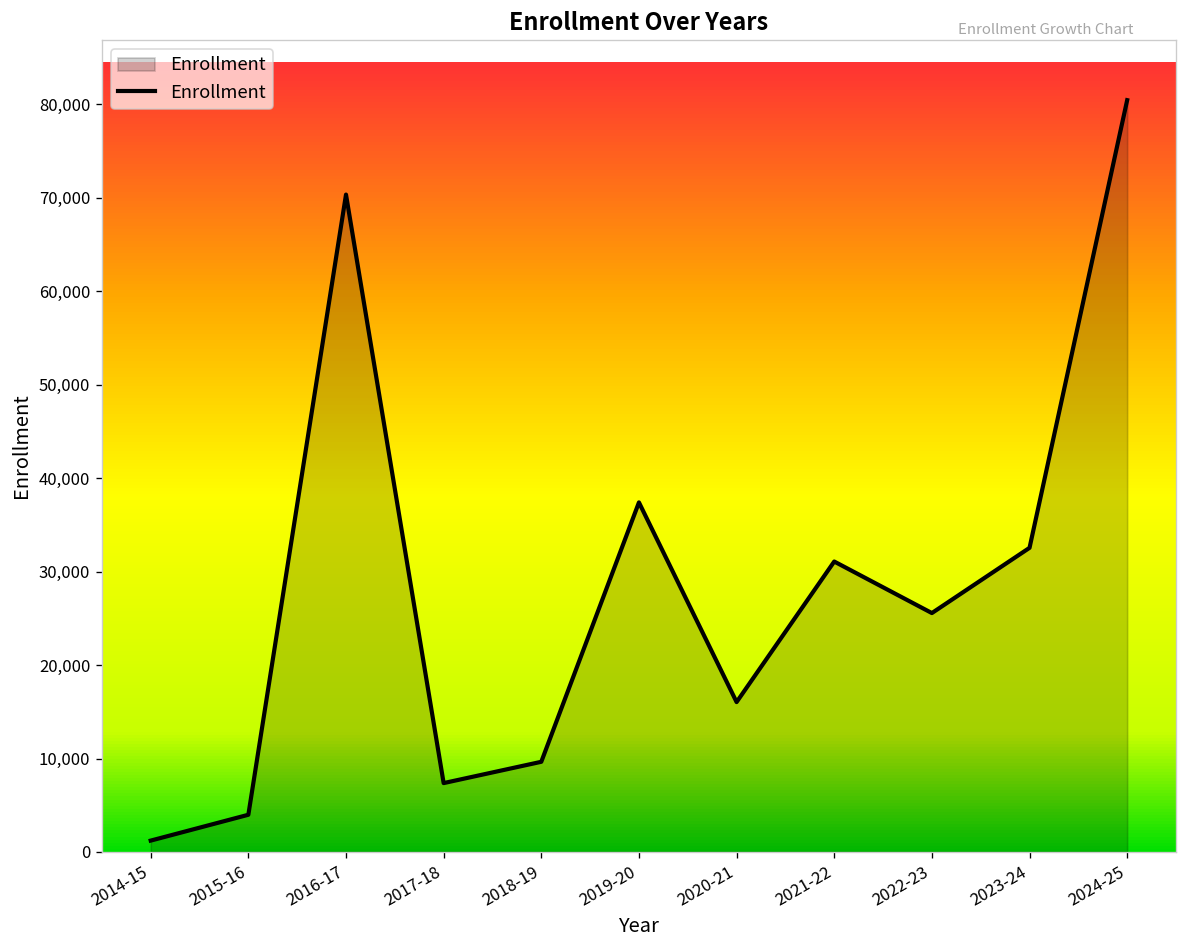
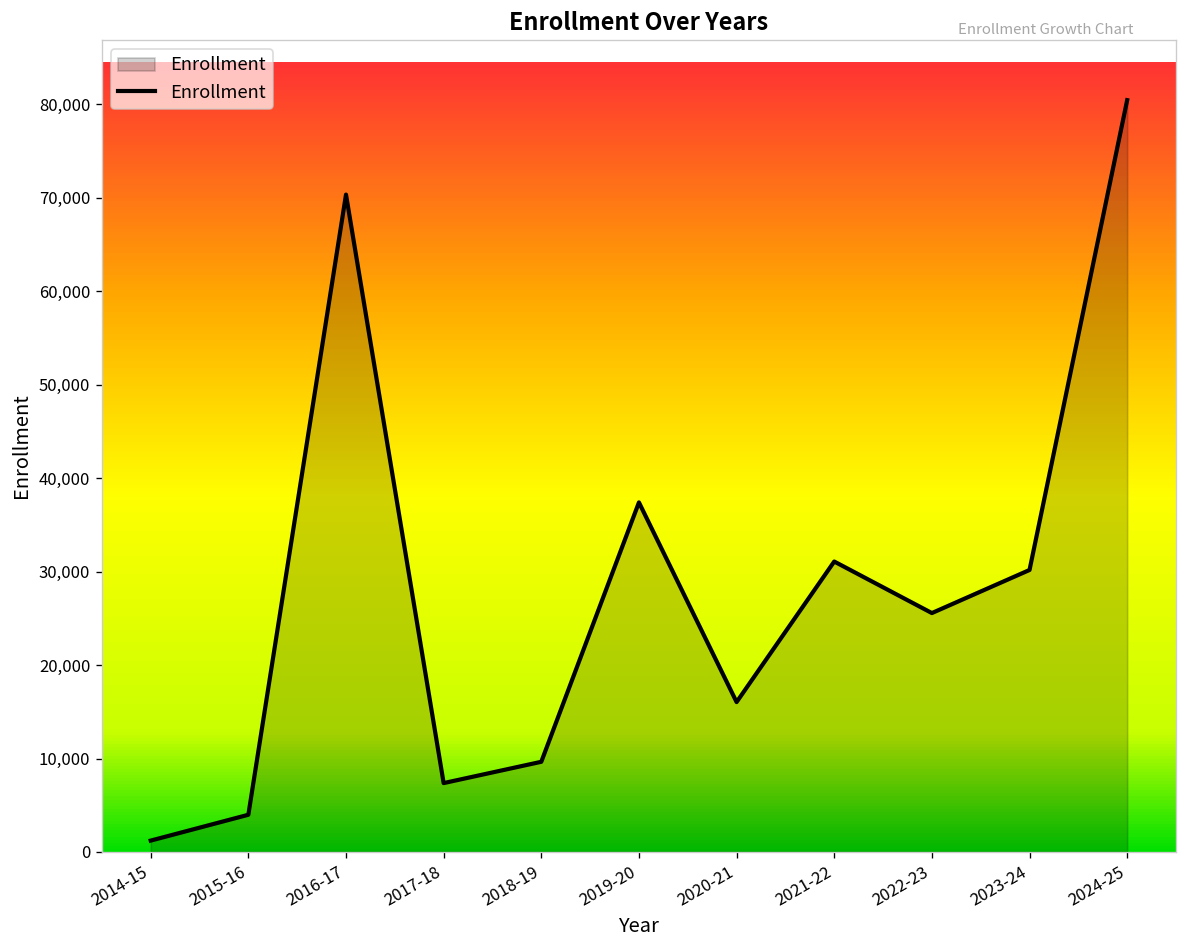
  {
    "2014-15": "1,000",
    "2015-16": "4,000",
    "2016-17": "70,000",
    "2017-18": "7,000",
    "2018-19": "10,000",
    "2019-20": "37,000",
    "2020-21": "16,000",
    "2021-22": "31,000",
    "2022-23": "26,000",
-   "2023-24": "33,000",
+   "2023-24": "30,000",
    "2024-25": "80,000"
  }
